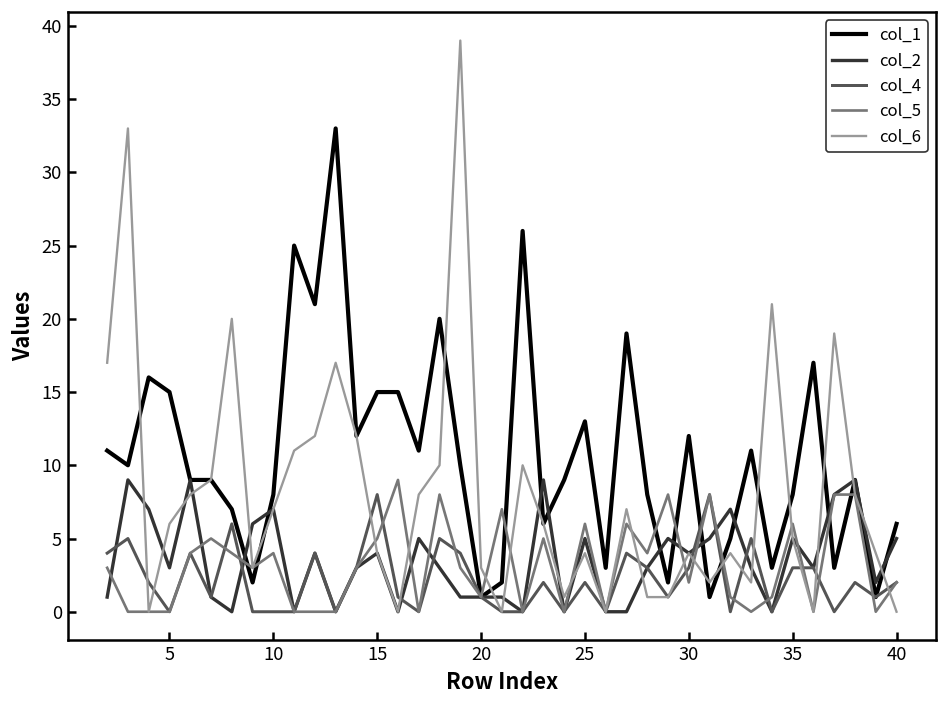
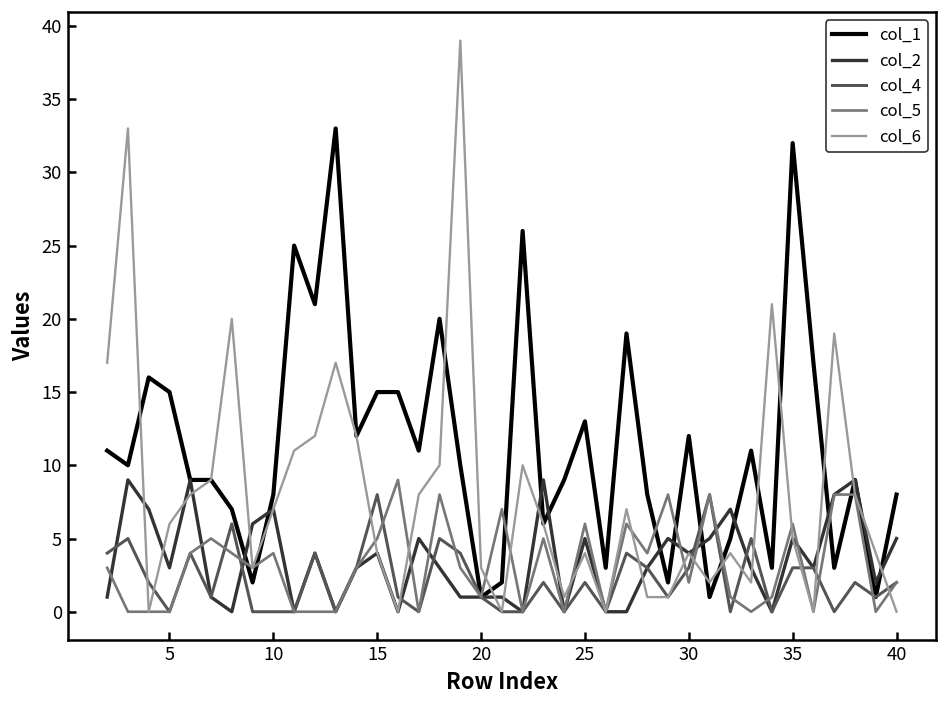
  {
    "col_1": {
      "5": 15,
      "10": 8,
      "15": 15,
      "25": 13,
      "30": 12,
-     "35": 8,
-     "40": 6
+     "35": 32,
+     "40": 8
    }
  }
